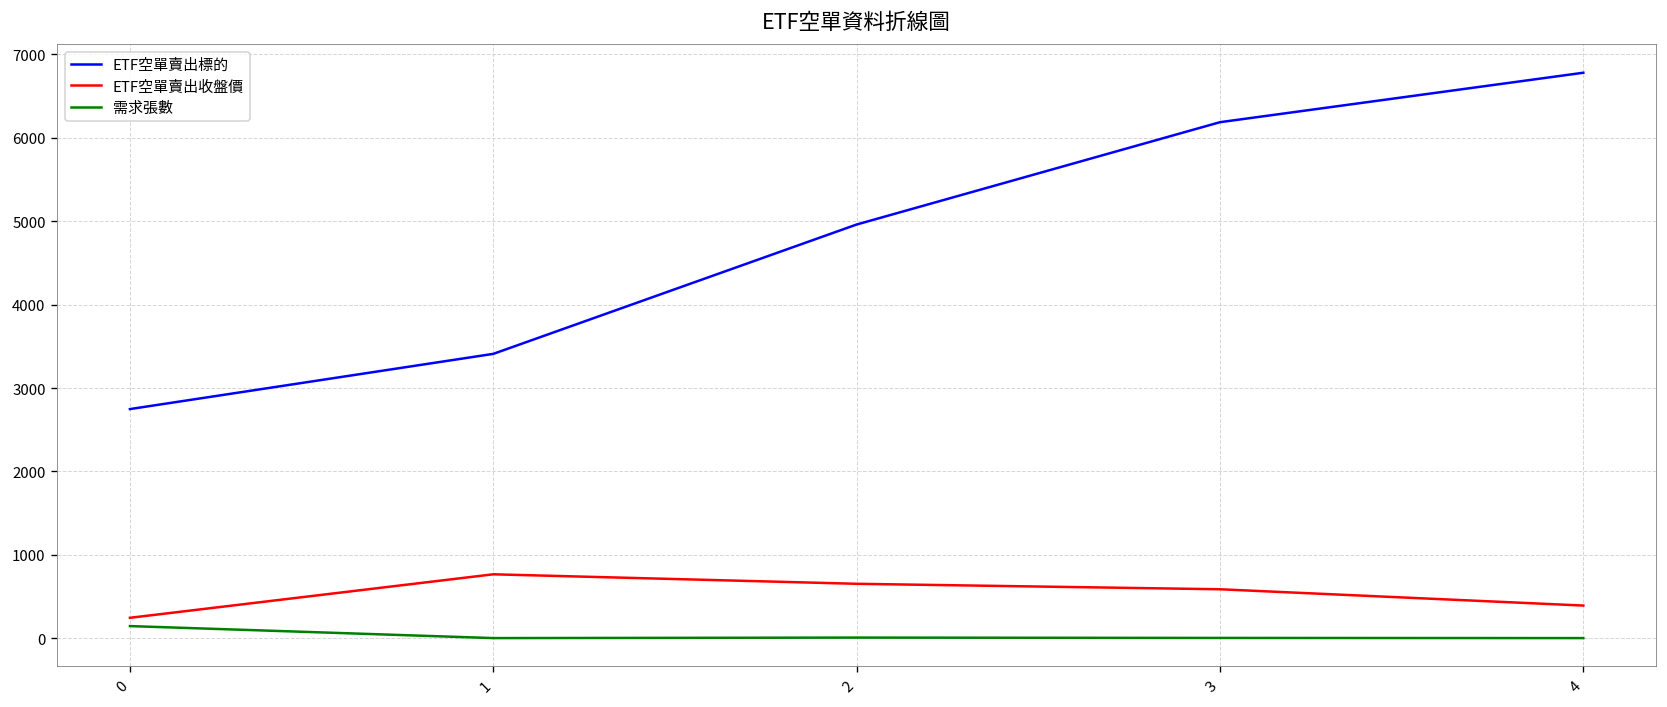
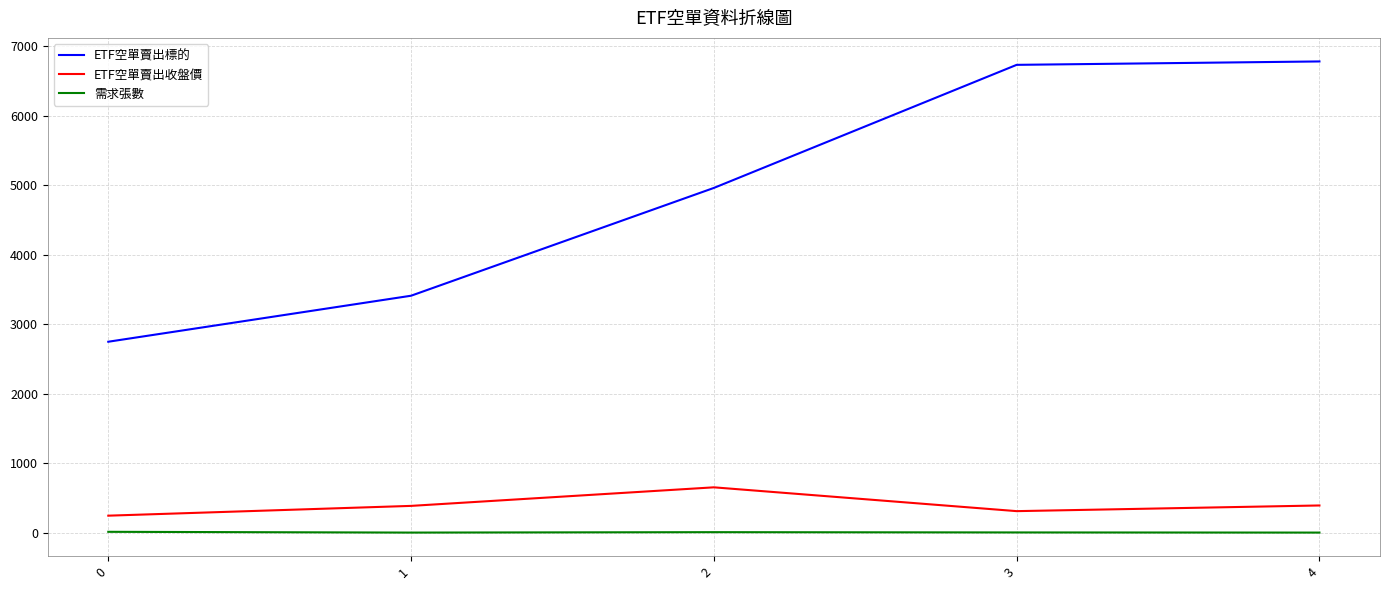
  {
    "ETF空單賣出標的": {
      "0": 2700,
      "1": 3400,
      "2": 5000,
-     "3": 6200,
+     "3": 6700,
      "4": 6800
    },
    "ETF空單賣出收盤價": {
      "0": 200,
-     "1": 800,
+     "1": 400,
      "2": 700,
-     "3": 600,
+     "3": 300,
      "4": 400
    },
    "需求張數": {
-     "0": 100,
+     "0": 0,
      "1": 0,
      "2": 0,
      "3": 0,
      "4": 0
    }
  }
